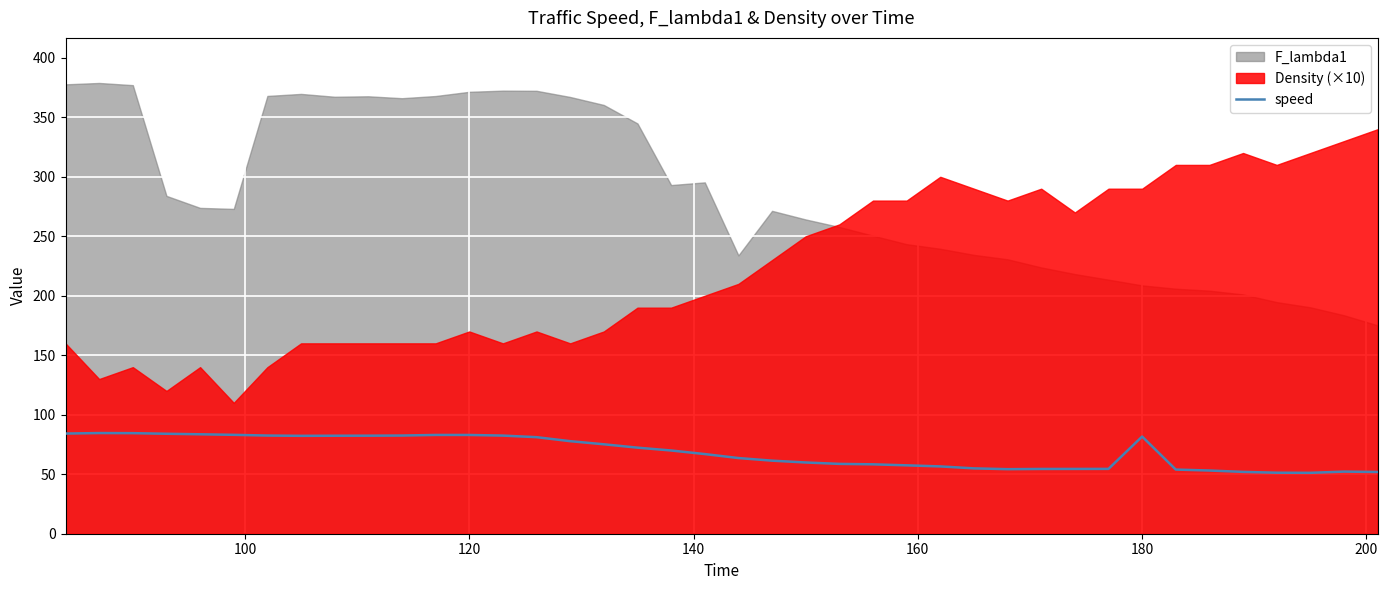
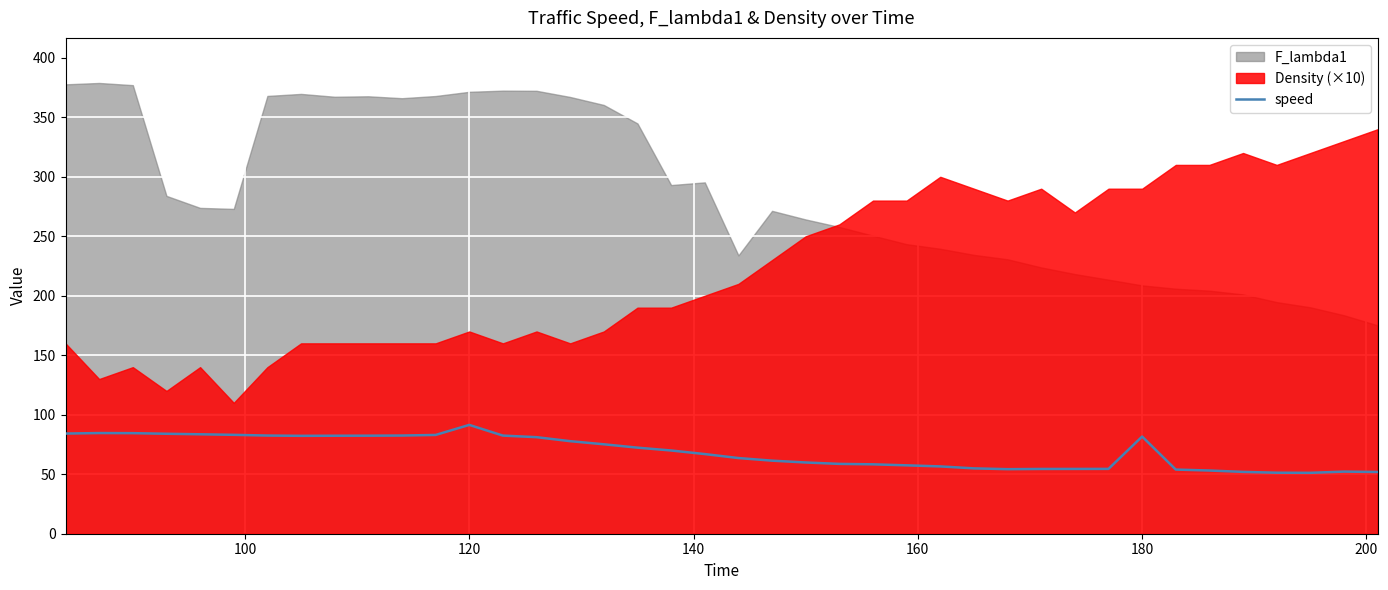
  {
    "speed": {
-     "120": 83,
+     "120": 91,
      "180": 82
    },
    "F_lambda1": {
      "120": 371,
      "180": 209
    },
    "Density (×10)": {
      "120": 170,
      "180": 290
    }
  }
